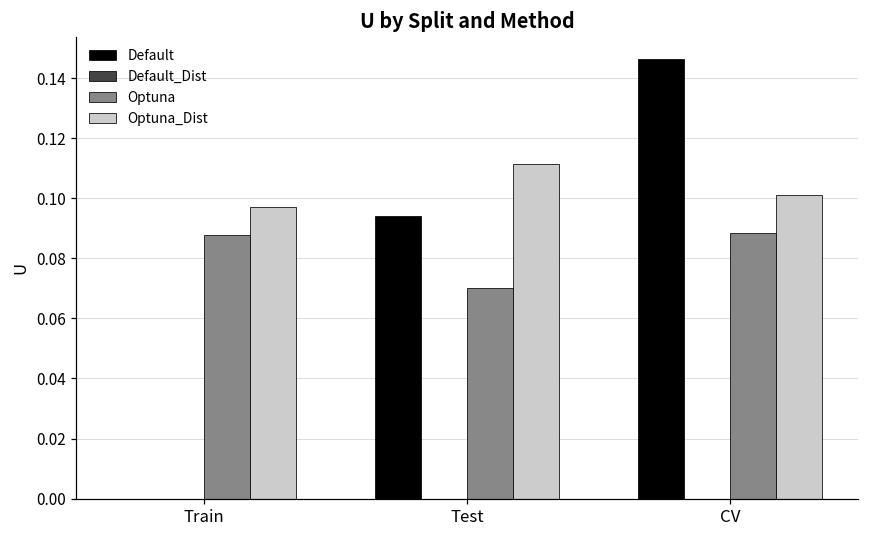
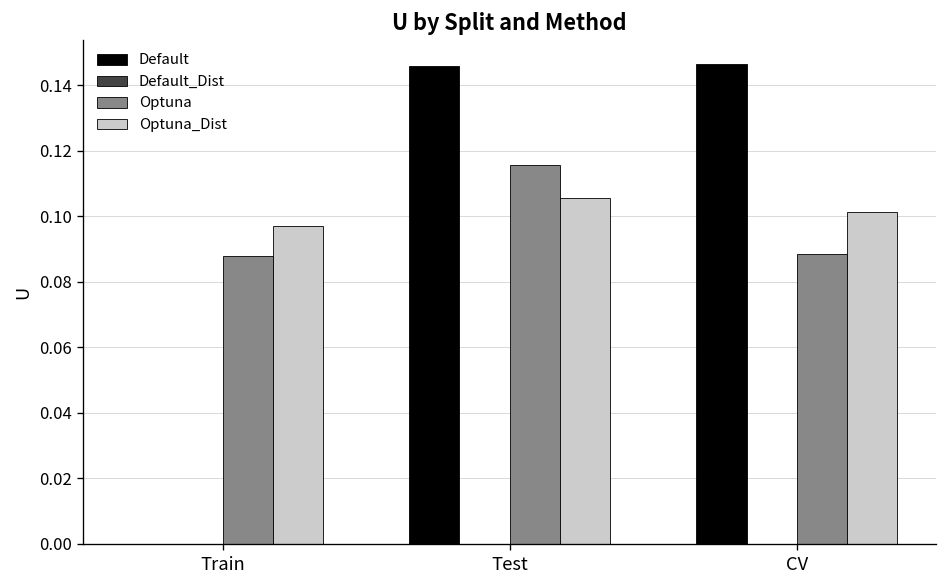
  {
    "Default": {
-     "Test": 0.094,
+     "Test": 0.146,
      "CV": 0.146
    },
    "Optuna": {
      "Train": 0.088,
-     "Test": 0.070,
+     "Test": 0.116,
      "CV": 0.088
    },
    "Optuna_Dist": {
      "Train": 0.097,
-     "Test": 0.111,
+     "Test": 0.106,
      "CV": 0.101
    }
  }
